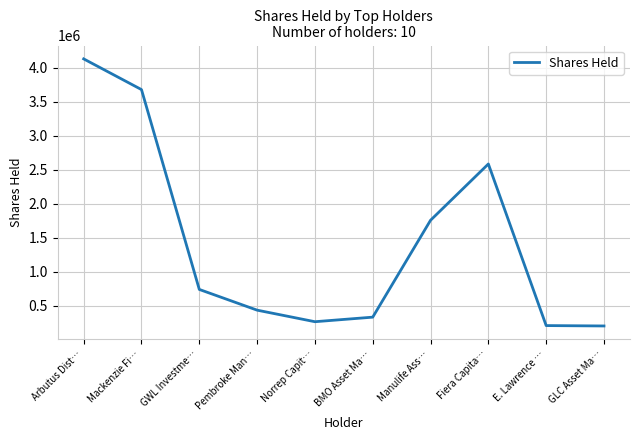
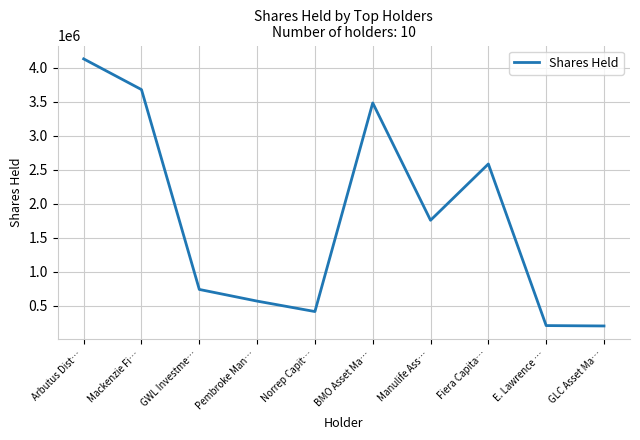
  {
    "Arbutus Dist…": 4100000,
    "Mackenzie Fi…": 3700000,
    "GWL Investme…": 700000,
-   "Pembroke Man…": 400000,
-   "Norrep Capit…": 300000,
-   "BMO Asset Ma…": 300000,
+   "Pembroke Man…": 600000,
+   "Norrep Capit…": 400000,
+   "BMO Asset Ma…": 3500000,
    "Manulife Ass…": 1800000,
    "Fiera Capita…": 2600000,
    "E. Lawrence …": 200000,
    "GLC Asset Ma…": 200000
  }
